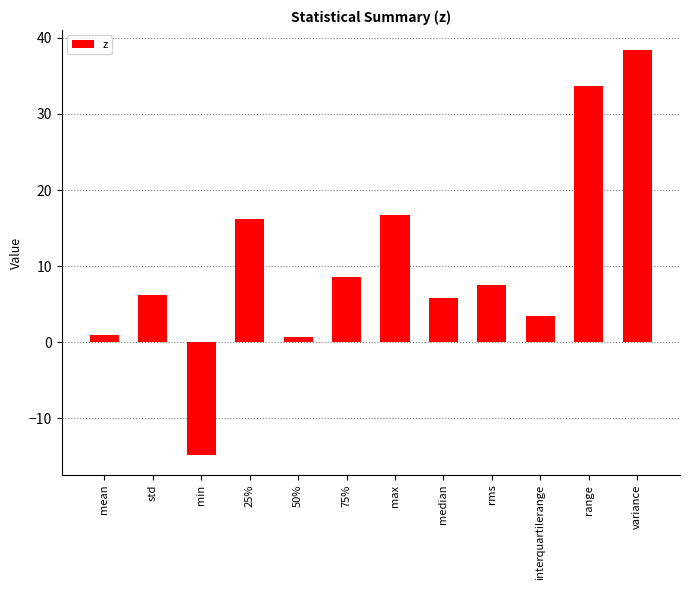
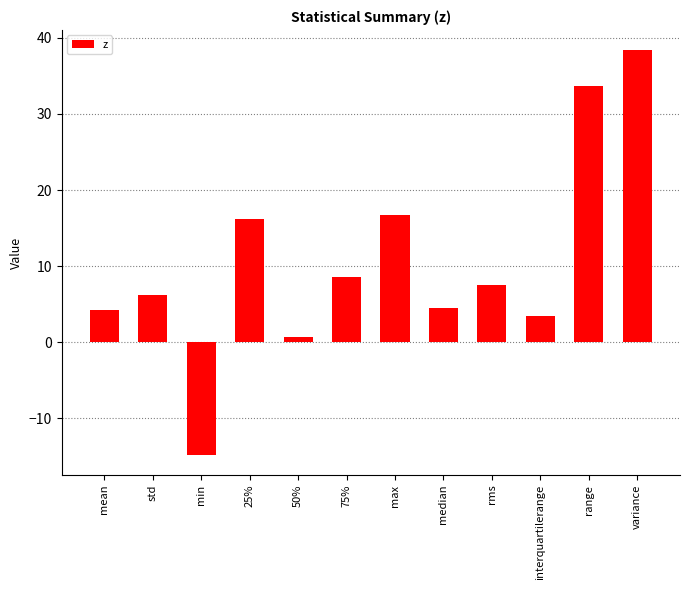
  {
-   "mean": 1,
+   "mean": 4,
    "std": 6,
    "min": -15,
    "25%": 16,
    "50%": 1,
    "75%": 9,
    "max": 17,
-   "median": 6,
+   "median": 4,
    "rms": 7,
    "interquartilerange": 3,
    "range": 34,
    "variance": 38
  }
